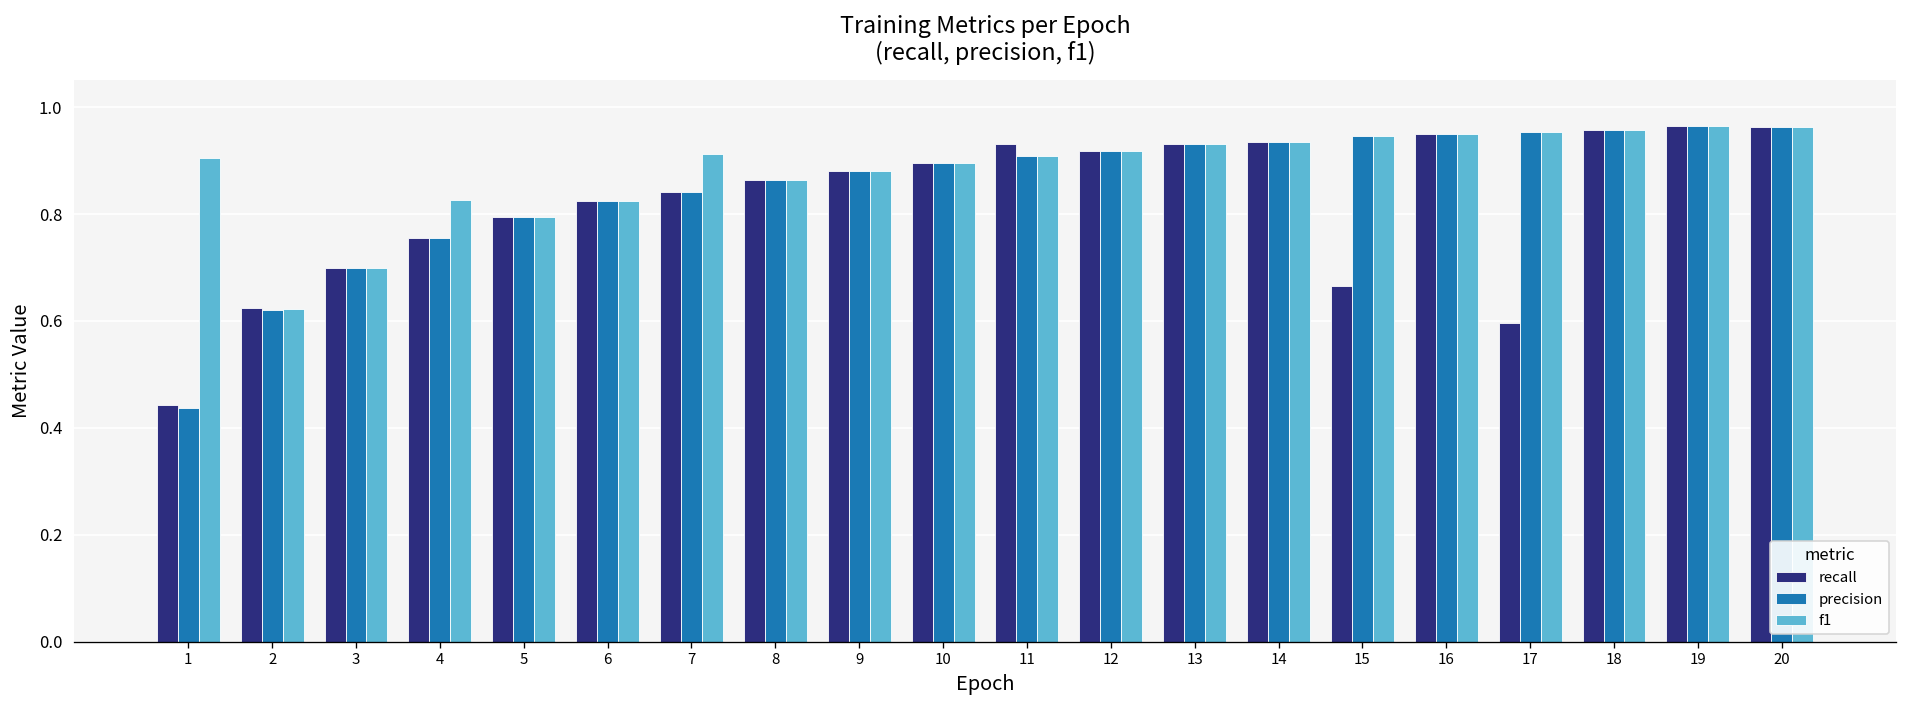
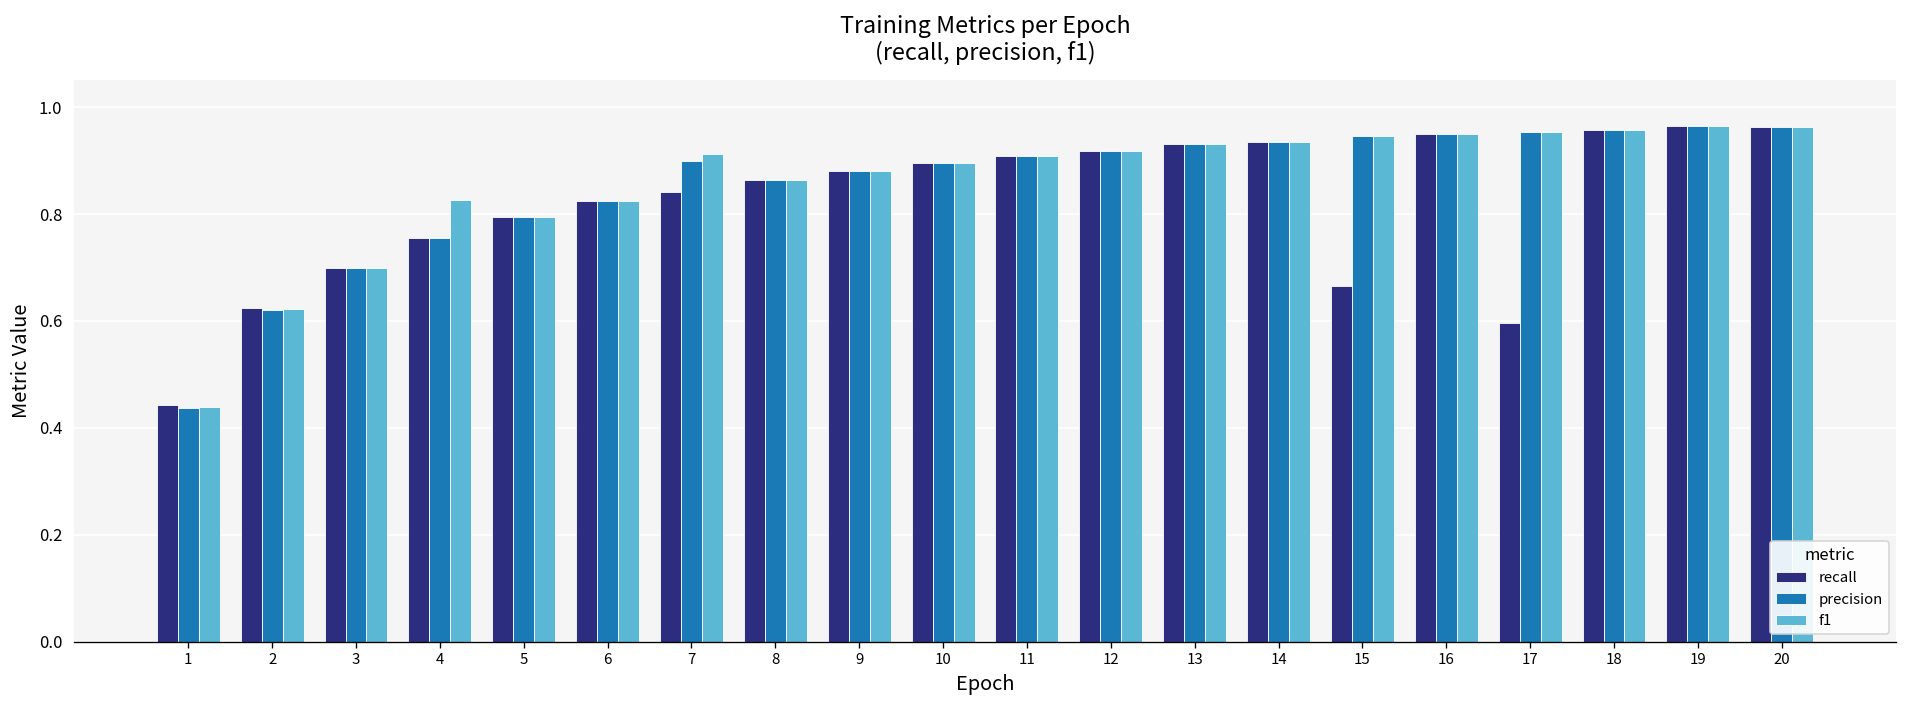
  {
    "recall": {
      "1": 0.44,
      "2": 0.62,
      "3": 0.70,
      "4": 0.76,
      "5": 0.79,
      "6": 0.82,
      "7": 0.84,
      "8": 0.86,
      "9": 0.88,
      "10": 0.89,
-     "11": 0.93,
+     "11": 0.91,
      "12": 0.92,
      "13": 0.93,
      "14": 0.94,
      "15": 0.67,
      "16": 0.95,
      "17": 0.60,
      "18": 0.96,
      "19": 0.96,
      "20": 0.96
    },
    "precision": {
      "1": 0.44,
      "2": 0.62,
      "3": 0.70,
      "4": 0.76,
      "5": 0.79,
      "6": 0.82,
-     "7": 0.84,
+     "7": 0.90,
      "8": 0.86,
      "9": 0.88,
      "10": 0.89,
      "11": 0.91,
      "12": 0.92,
      "13": 0.93,
      "14": 0.94,
      "15": 0.95,
      "16": 0.95,
      "17": 0.95,
      "18": 0.96,
      "19": 0.96,
      "20": 0.96
    },
    "f1": {
-     "1": 0.90,
+     "1": 0.44,
      "2": 0.62,
      "3": 0.70,
      "4": 0.83,
      "5": 0.79,
      "6": 0.82,
      "7": 0.91,
      "8": 0.86,
      "9": 0.88,
      "10": 0.89,
      "11": 0.91,
      "12": 0.92,
      "13": 0.93,
      "14": 0.94,
      "15": 0.95,
      "16": 0.95,
      "17": 0.95,
      "18": 0.96,
      "19": 0.96,
      "20": 0.96
    }
  }
